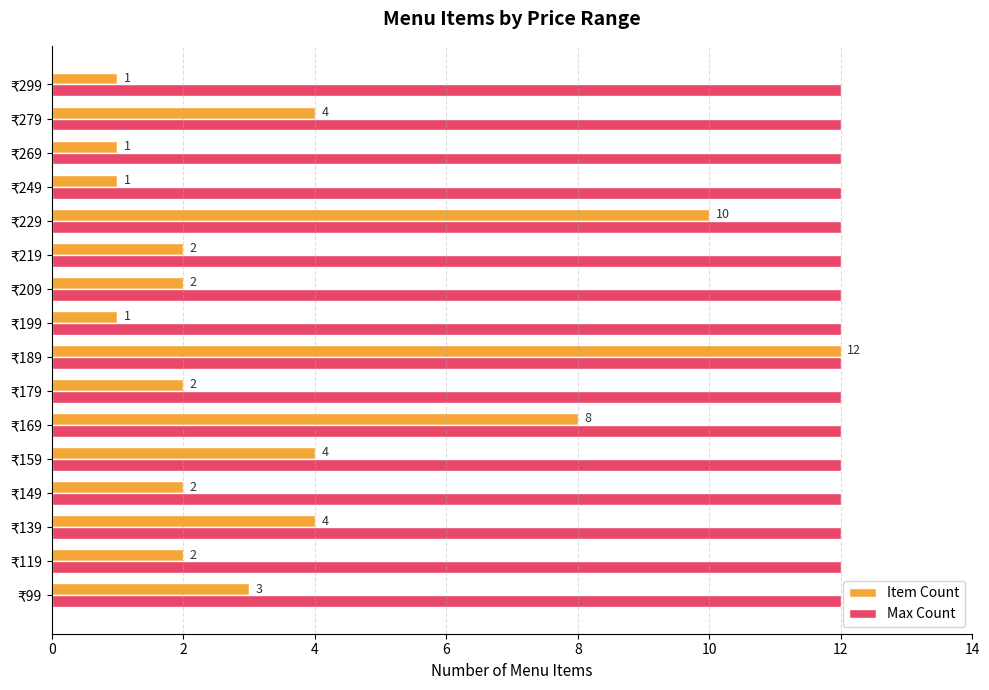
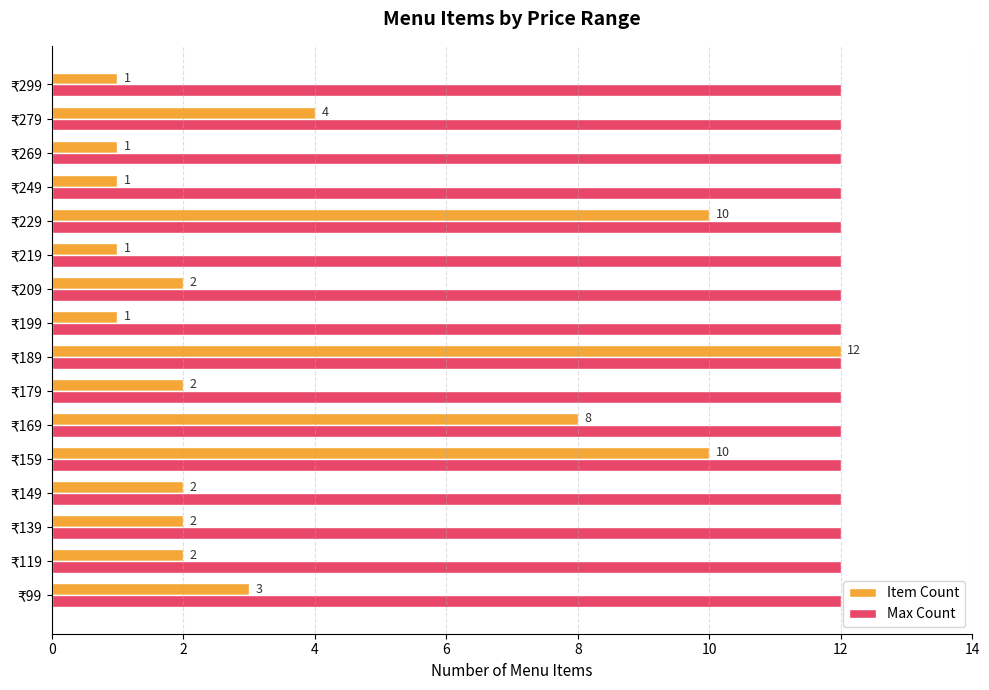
  {
    "Item Count": {
      "₹299": 1,
      "₹279": 4,
      "₹269": 1,
      "₹249": 1,
      "₹229": 10,
-     "₹219": 2,
+     "₹219": 1,
      "₹209": 2,
      "₹199": 1,
      "₹189": 12,
      "₹179": 2,
      "₹169": 8,
-     "₹159": 4,
+     "₹159": 10,
      "₹149": 2,
-     "₹139": 4,
+     "₹139": 2,
      "₹119": 2,
      "₹99": 3
    },
    "Max Count": {
      "₹299": 12.0,
      "₹279": 12.0,
      "₹269": 12.0,
      "₹249": 12.0,
      "₹229": 12.0,
      "₹219": 12.0,
      "₹209": 12.0,
      "₹179": 12.0,
      "₹169": 12.0,
      "₹159": 12.0,
      "₹149": 12.0,
      "₹139": 12.0,
      "₹119": 12.0,
      "₹99": 12.0
    }
  }
